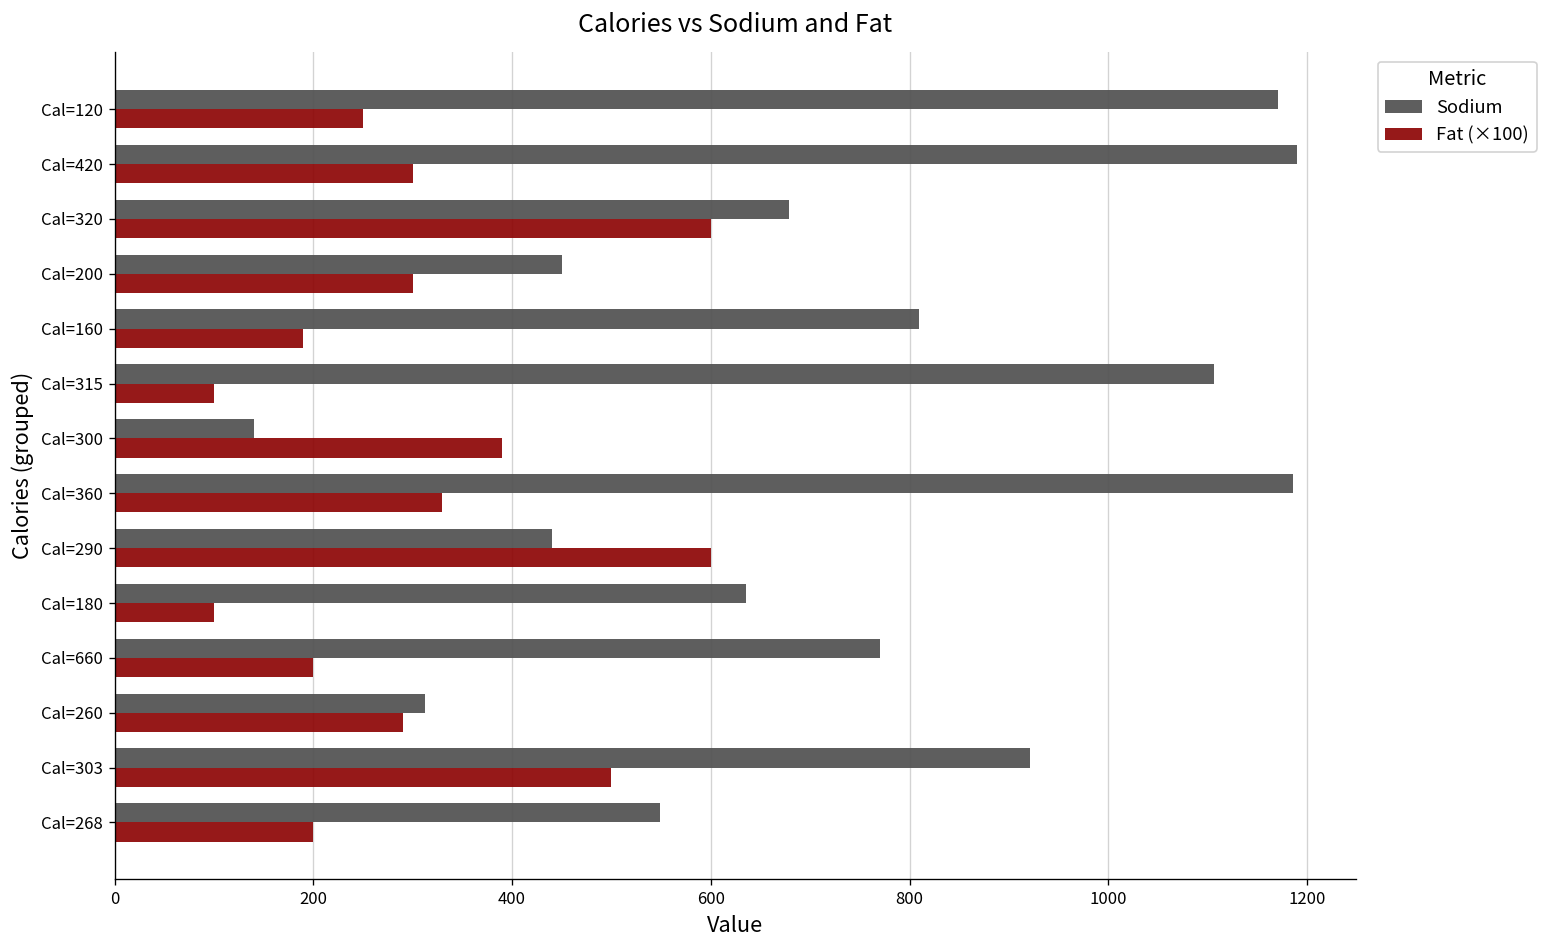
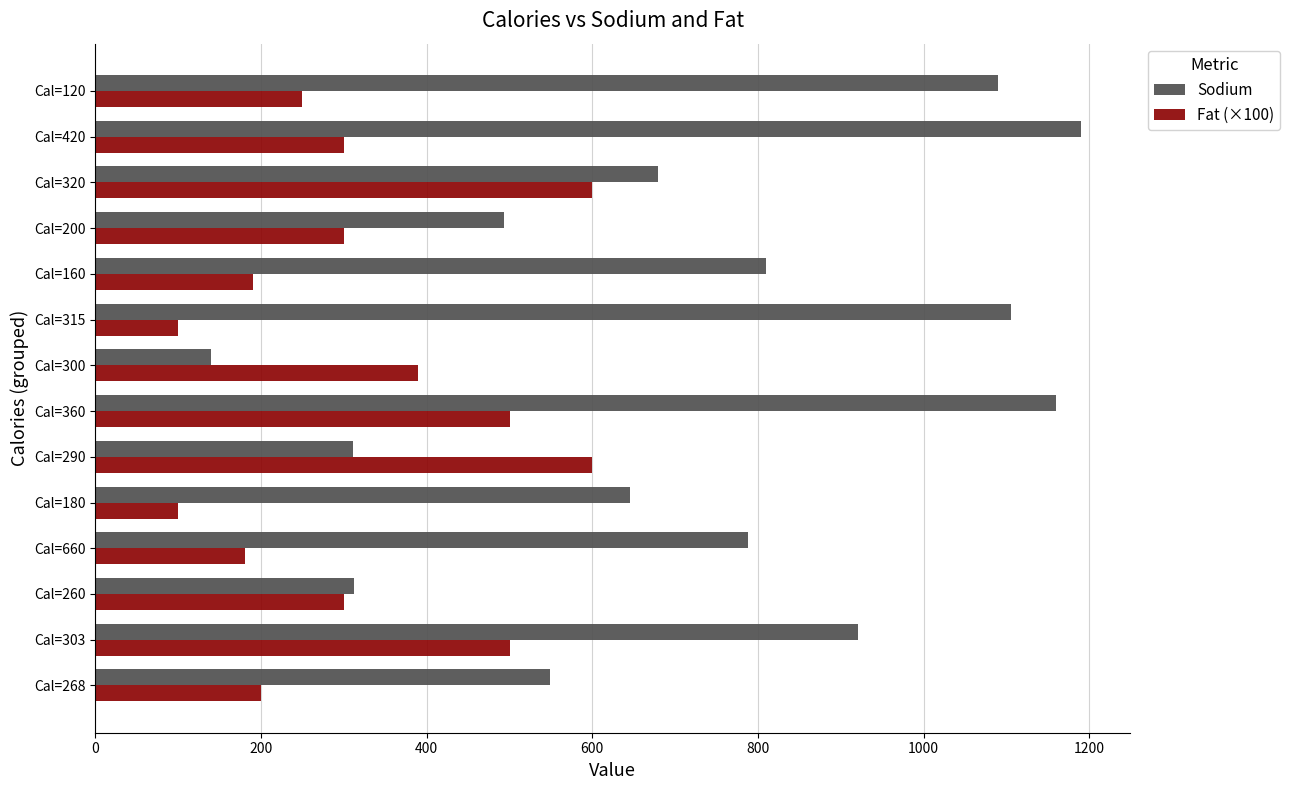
  {
    "Sodium": {
-     "Cal=120": 1170,
+     "Cal=120": 1090,
      "Cal=420": 1190,
      "Cal=320": 680,
-     "Cal=200": 450,
+     "Cal=200": 490,
      "Cal=160": 810,
      "Cal=315": 1110,
      "Cal=300": 140,
-     "Cal=360": 1190,
-     "Cal=290": 440,
-     "Cal=180": 640,
-     "Cal=660": 770,
+     "Cal=360": 1160,
+     "Cal=290": 310,
+     "Cal=180": 650,
+     "Cal=660": 790,
      "Cal=260": 310,
      "Cal=303": 920,
      "Cal=268": 550
    },
    "Fat (×100)": {
      "Cal=120": 250,
      "Cal=420": 300,
      "Cal=320": 600,
      "Cal=200": 300,
      "Cal=160": 190,
      "Cal=315": 100,
      "Cal=300": 390,
-     "Cal=360": 330,
+     "Cal=360": 500,
      "Cal=290": 600,
      "Cal=180": 100,
-     "Cal=660": 200,
-     "Cal=260": 290,
+     "Cal=660": 180,
+     "Cal=260": 300,
      "Cal=303": 500,
      "Cal=268": 200
    }
  }
